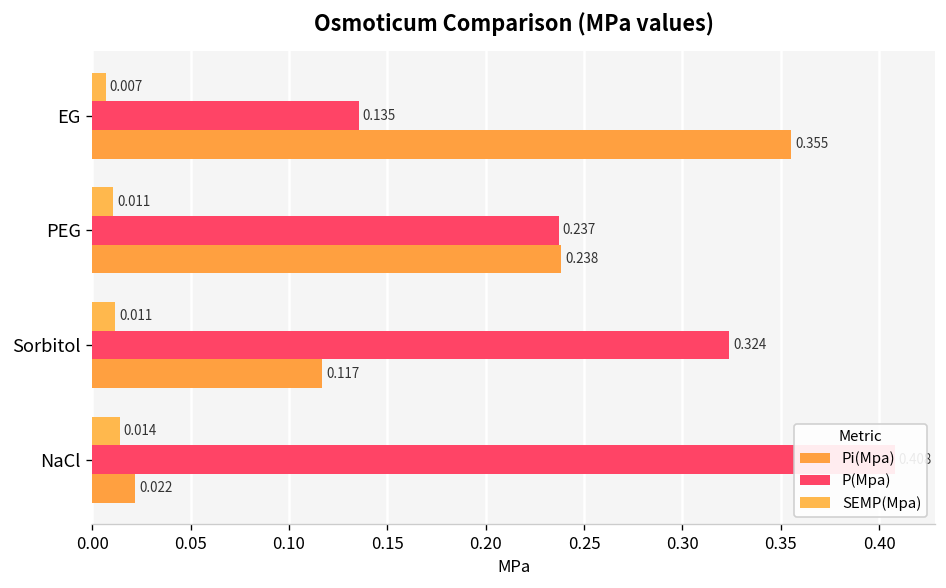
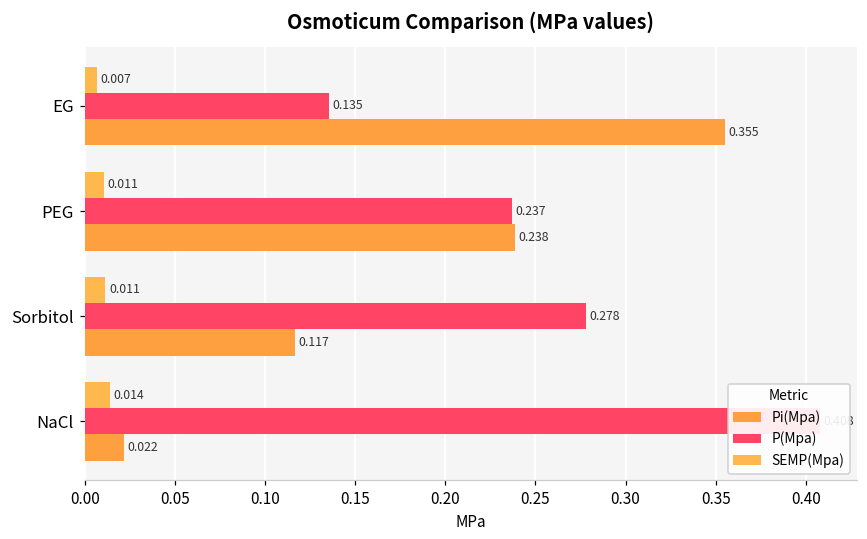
  {
    "P(Mpa)": {
      "EG": 0.135,
      "PEG": 0.237,
-     "Sorbitol": 0.324
+     "Sorbitol": 0.278
    }
  }
